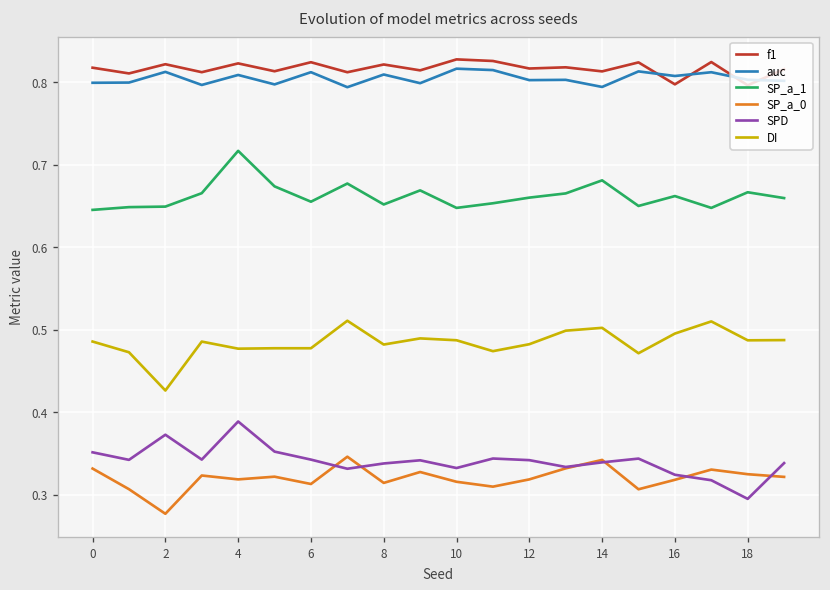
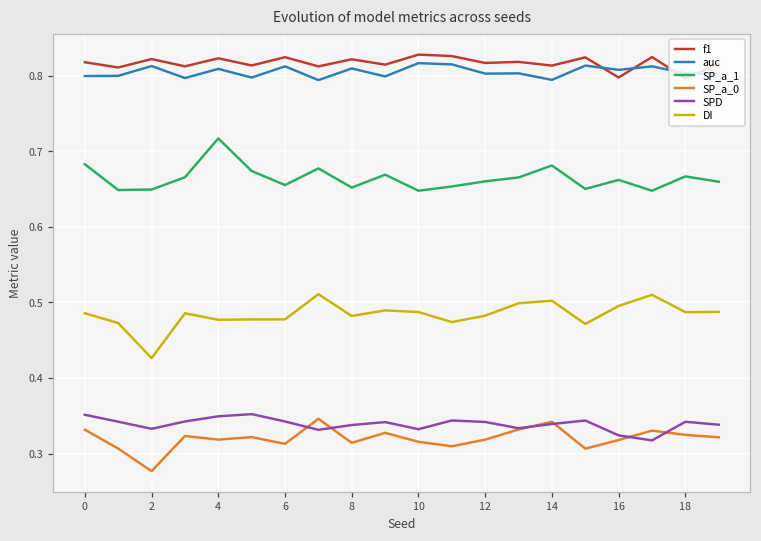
  {
    "f1": {
      "0": 0.82,
      "2": 0.82,
      "4": 0.82,
      "6": 0.82,
      "8": 0.82,
      "10": 0.83,
      "12": 0.82,
      "14": 0.81,
      "16": 0.80
    },
    "auc": {
      "0": 0.80,
      "2": 0.81,
      "4": 0.81,
      "6": 0.81,
      "8": 0.81,
      "10": 0.82,
      "12": 0.80,
      "14": 0.79,
      "16": 0.81
    },
    "SP_a_1": {
-     "0": 0.65,
+     "0": 0.68,
      "2": 0.65,
      "4": 0.72,
      "6": 0.66,
      "8": 0.65,
      "10": 0.65,
      "12": 0.66,
      "14": 0.68,
      "16": 0.66,
      "18": 0.67
    },
    "SP_a_0": {
      "0": 0.33,
      "2": 0.28,
      "4": 0.32,
      "6": 0.31,
      "8": 0.31,
      "10": 0.32,
      "12": 0.32,
      "16": 0.32,
      "18": 0.32
    },
    "SPD": {
      "0": 0.35,
-     "2": 0.37,
-     "4": 0.39,
+     "2": 0.33,
+     "4": 0.35,
      "6": 0.34,
      "8": 0.34,
      "10": 0.33,
      "12": 0.34,
      "16": 0.32,
-     "18": 0.29
+     "18": 0.34
    },
    "DI": {
      "0": 0.49,
      "2": 0.43,
      "4": 0.48,
      "6": 0.48,
      "8": 0.48,
      "10": 0.49,
      "12": 0.48,
      "14": 0.50,
      "16": 0.50,
      "18": 0.49
    }
  }
